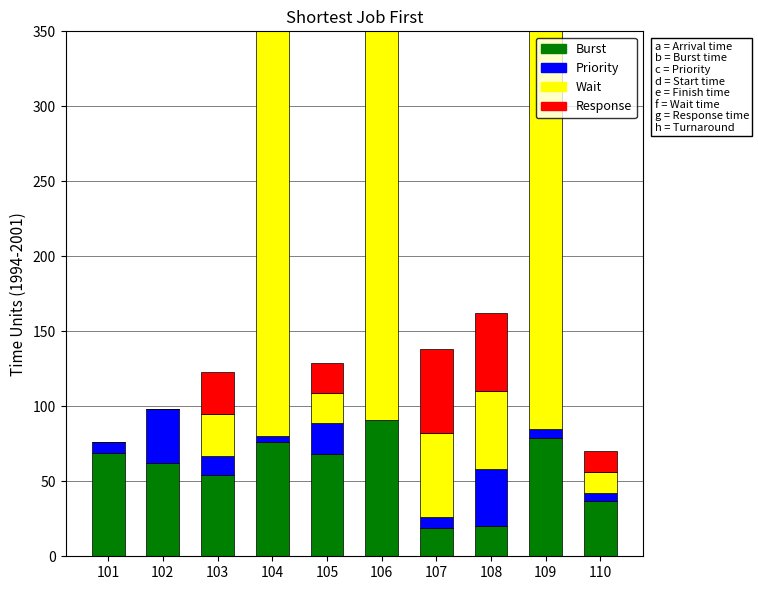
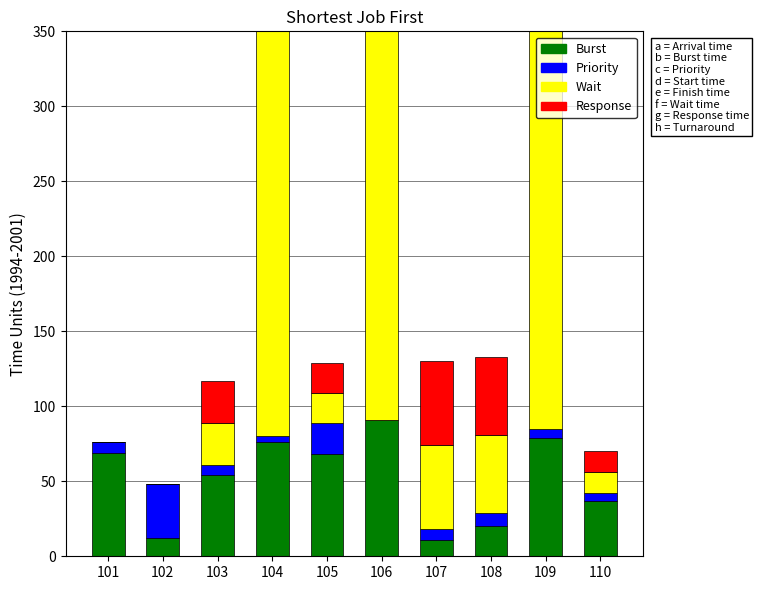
  {
    "Burst": {
      "101": 69,
-     "102": 62,
+     "102": 12,
      "103": 54,
      "104": 76,
      "105": 68,
      "106": 91,
-     "107": 19,
+     "107": 11,
      "108": 20,
      "109": 79,
      "110": 37
    },
    "Priority": {
      "101": 7,
      "102": 36,
-     "103": 13,
+     "103": 7,
      "104": 4,
      "105": 21,
      "106": 0,
      "107": 7,
-     "108": 38,
+     "108": 9,
      "109": 6,
      "110": 5
    },
    "Wait": {
      "101": 0,
      "102": 0,
      "103": 28,
      "105": 20,
      "107": 56,
      "108": 52,
      "110": 14
    },
    "Response": {
      "101": 0,
      "102": 0,
      "103": 28,
      "105": 20,
      "107": 56,
      "108": 52,
      "110": 14
    }
  }
